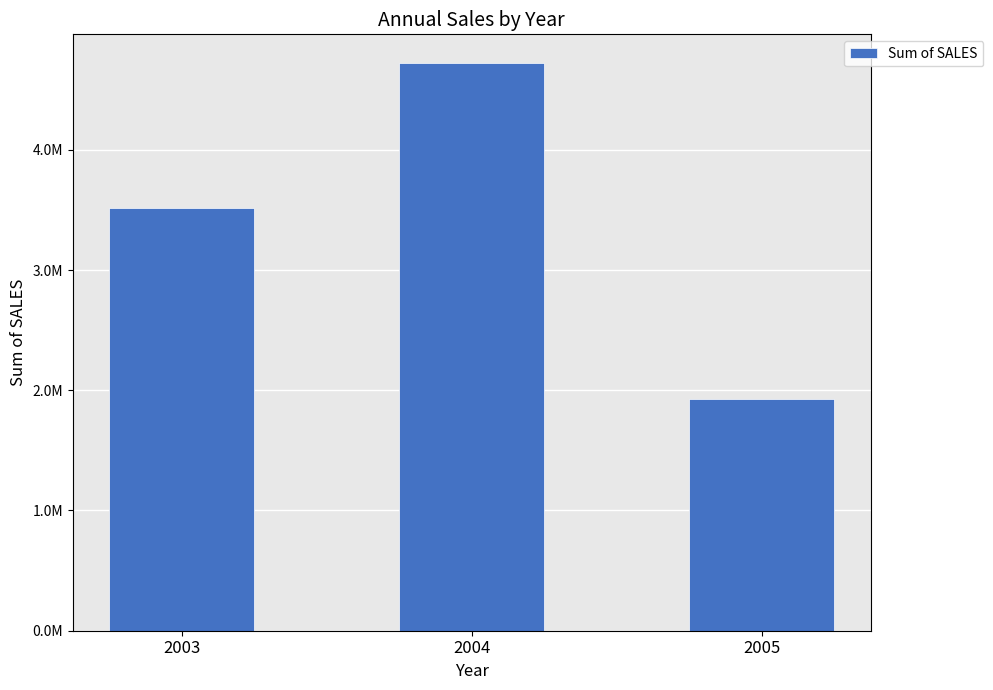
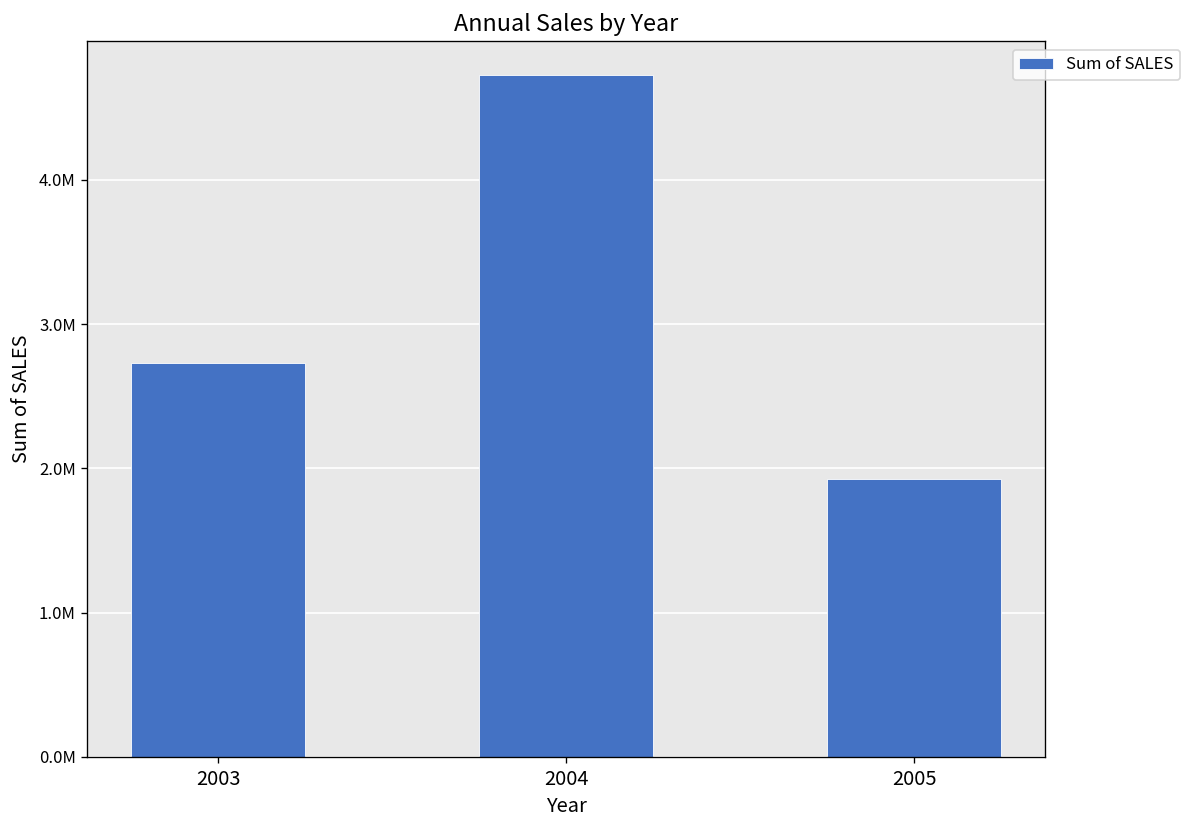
  {
-   "2003": 3520000,
+   "2003": 2730000,
    "2004": 4720000,
    "2005": 1920000
  }
